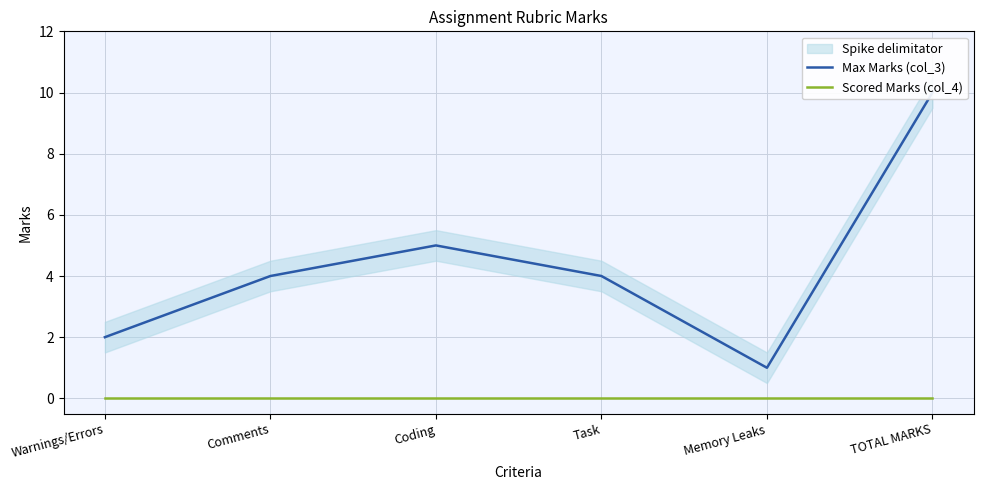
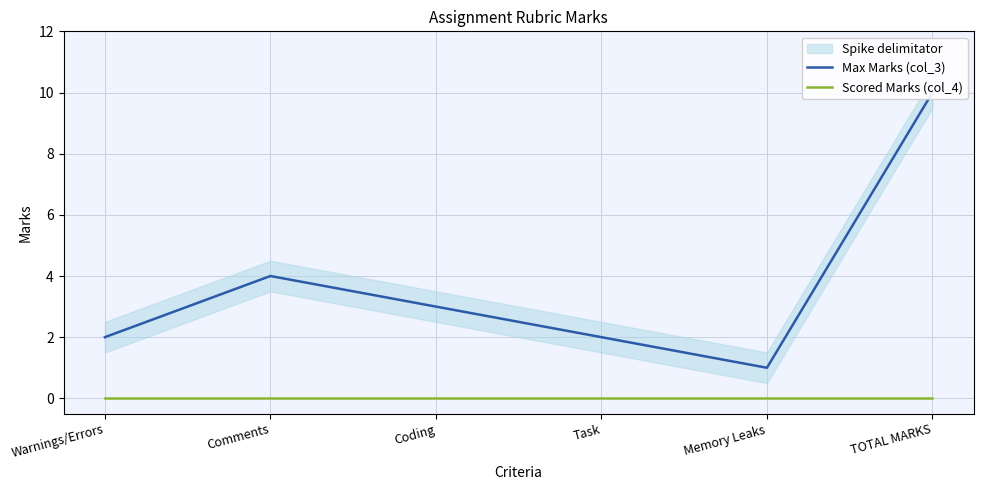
  {
    "Max Marks (col_3)": {
      "Warnings/Errors": 2,
      "Comments": 4,
-     "Coding": 5,
-     "Task": 4,
+     "Coding": 3,
+     "Task": 2,
      "Memory Leaks": 1
    },
    "Scored Marks (col_4)": {
      "Warnings/Errors": 0,
      "Comments": 0,
      "Coding": 0,
      "Task": 0,
      "Memory Leaks": 0,
      "TOTAL MARKS": 0
    }
  }
